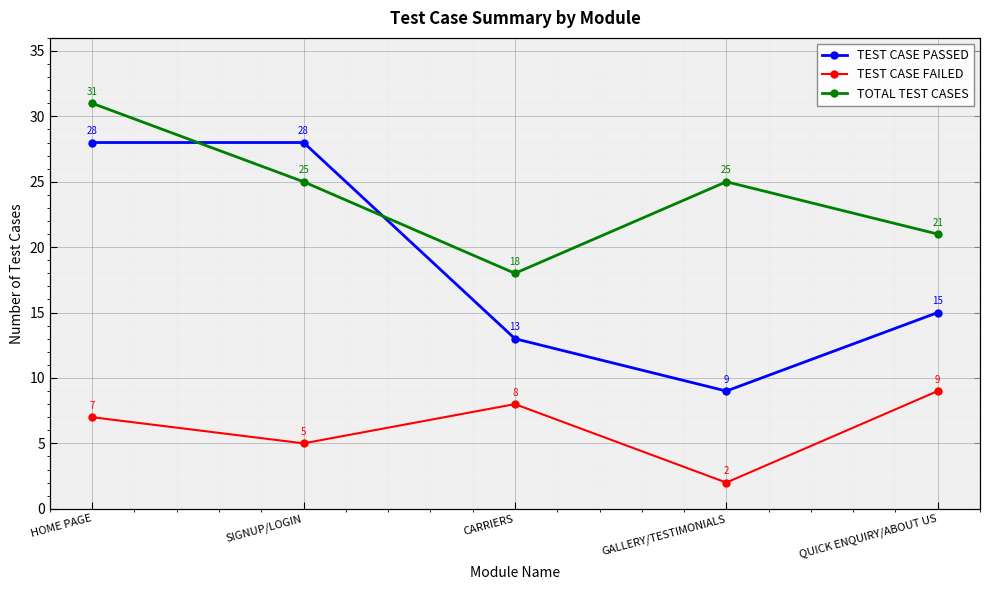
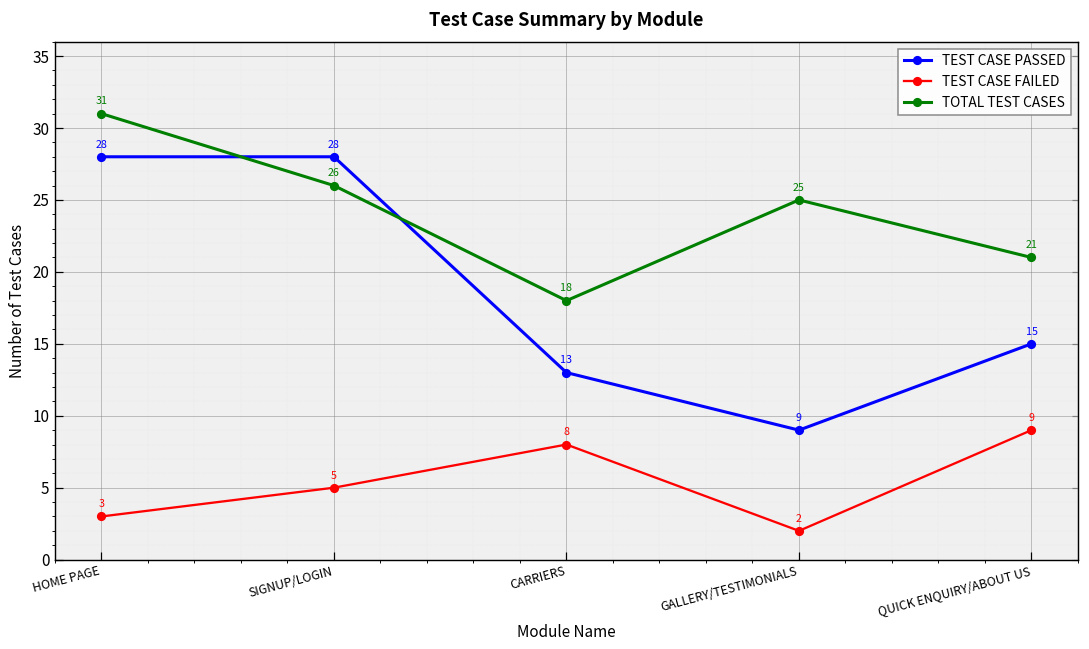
  {
    "TEST CASE PASSED": {
      "HOME PAGE": 28,
      "SIGNUP/LOGIN": 28,
      "CARRIERS": 13,
      "GALLERY/TESTIMONIALS": 9,
      "QUICK ENQUIRY/ABOUT US": 15
    },
    "TEST CASE FAILED": {
-     "HOME PAGE": 7,
+     "HOME PAGE": 3,
      "SIGNUP/LOGIN": 5,
      "CARRIERS": 8,
      "GALLERY/TESTIMONIALS": 2,
      "QUICK ENQUIRY/ABOUT US": 9
    },
    "TOTAL TEST CASES": {
      "HOME PAGE": 31,
-     "SIGNUP/LOGIN": 25,
+     "SIGNUP/LOGIN": 26,
      "CARRIERS": 18,
      "GALLERY/TESTIMONIALS": 25,
      "QUICK ENQUIRY/ABOUT US": 21
    }
  }
